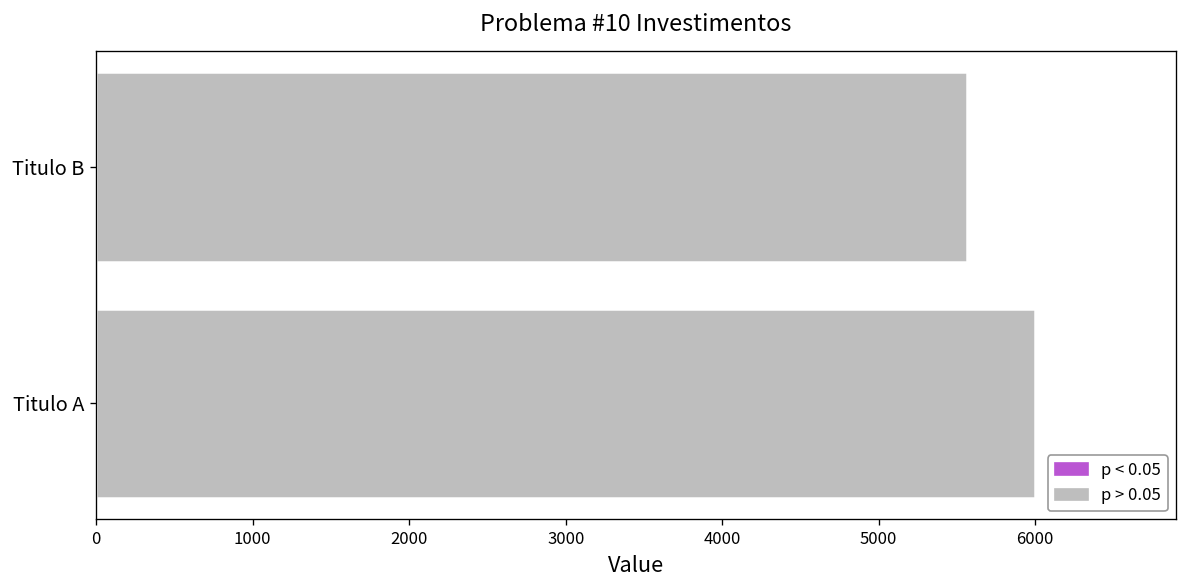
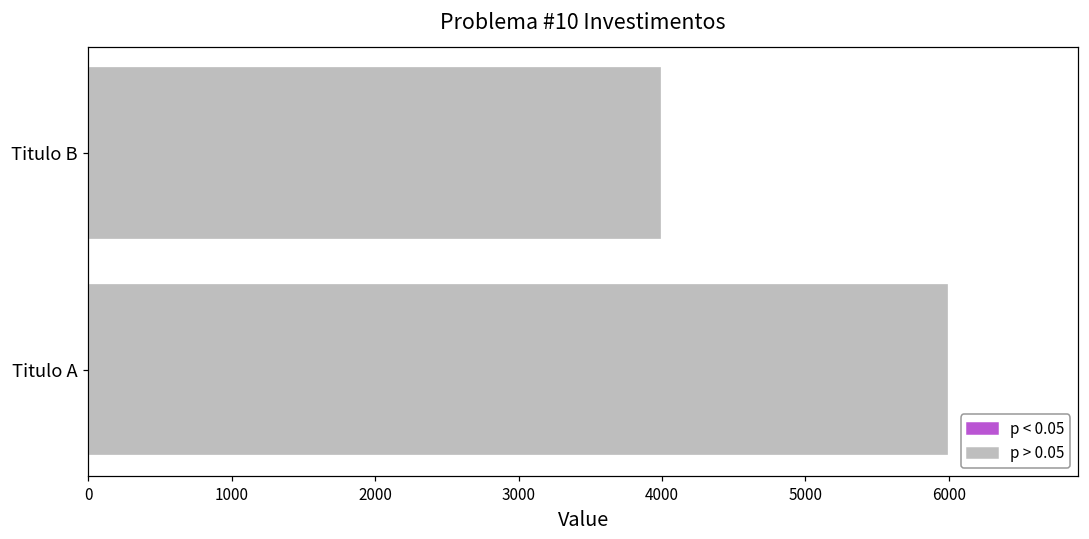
  {
-   "Titulo B": 5570,
+   "Titulo B": 4000,
    "Titulo A": 6000
  }
